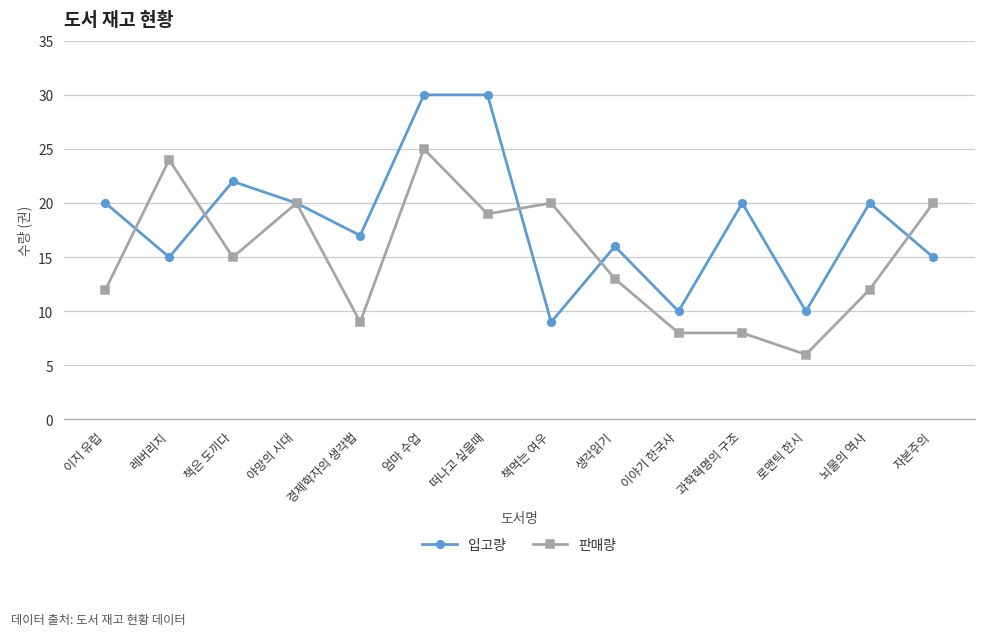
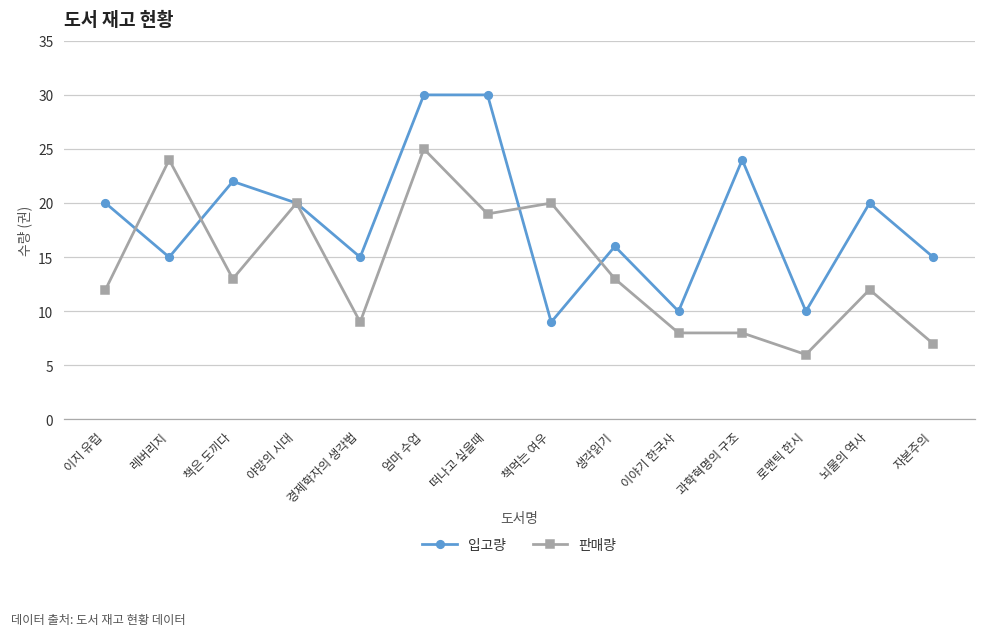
  {
    "입고량": {
      "이지 유럽": 20,
      "레버리지": 15,
      "책은 도끼다": 22,
-     "경제학자의 생각법": 17,
+     "경제학자의 생각법": 15,
      "엄마 수업": 30,
      "떠나고 싶을때": 30,
      "책먹는 여우": 9,
      "생각읽기": 16,
      "이야기 한국사": 10,
-     "과학혁명의 구조": 20,
+     "과학혁명의 구조": 24,
      "로맨틱 한시": 10,
      "뇌물의 역사": 20,
      "자본주의": 15
    },
    "판매량": {
      "이지 유럽": 12,
      "레버리지": 24,
-     "책은 도끼다": 15,
+     "책은 도끼다": 13,
      "경제학자의 생각법": 9,
      "엄마 수업": 25,
      "떠나고 싶을때": 19,
      "책먹는 여우": 20,
      "생각읽기": 13,
      "이야기 한국사": 8,
      "과학혁명의 구조": 8,
      "로맨틱 한시": 6,
      "뇌물의 역사": 12,
-     "자본주의": 20
+     "자본주의": 7
    }
  }
